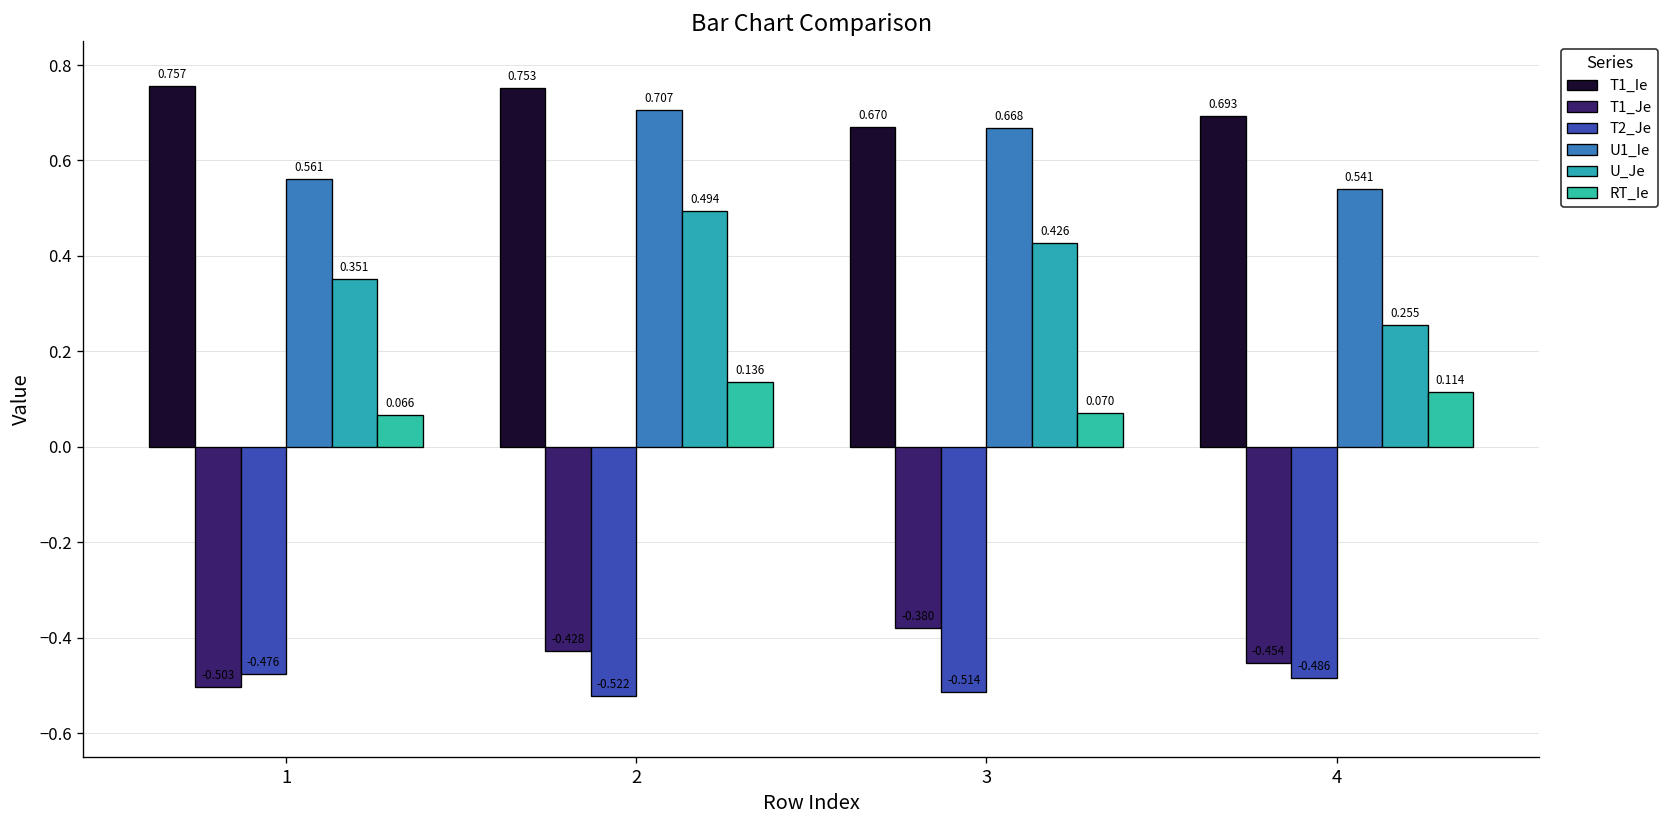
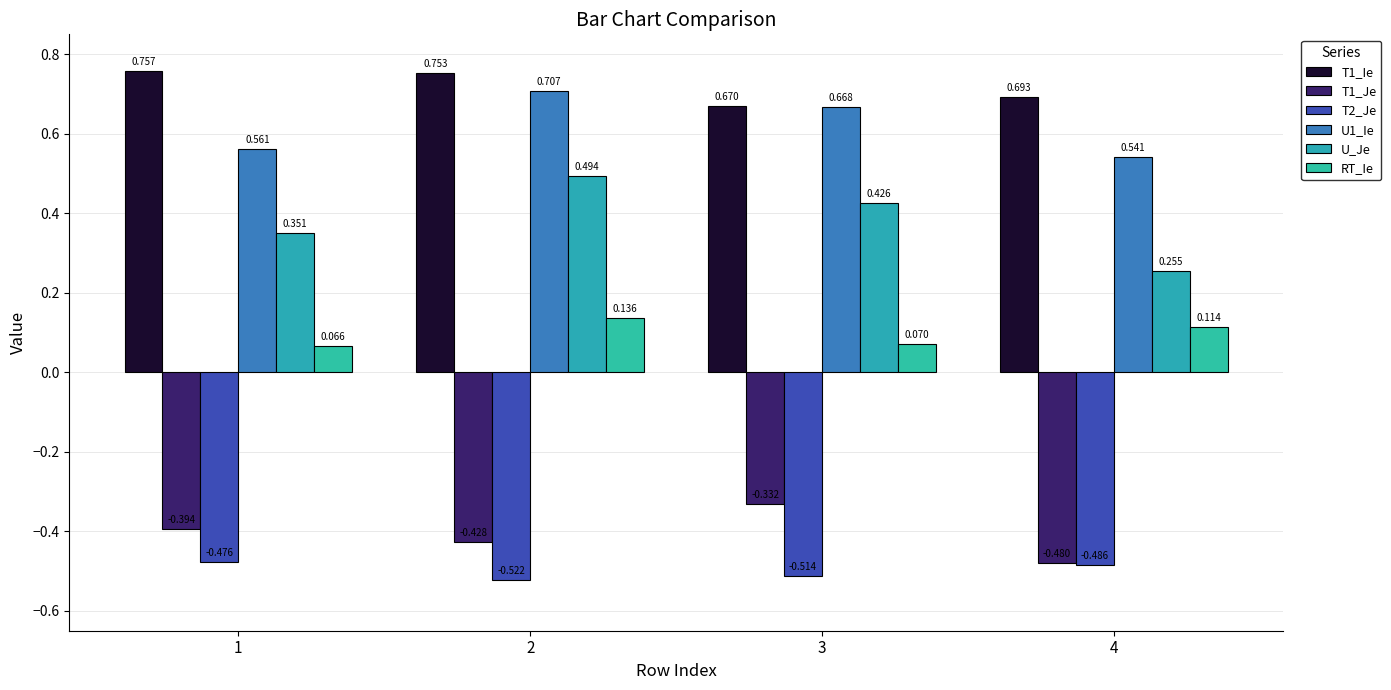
  {
    "T1_Ie": {
      "1": 0.757,
      "2": 0.753,
      "3": 0.670,
      "4": 0.693
    },
    "T1_Je": {
-     "1": -0.503,
+     "1": -0.394,
      "2": -0.428,
-     "3": -0.380,
-     "4": -0.454
+     "3": -0.332,
+     "4": -0.480
    }
  }
